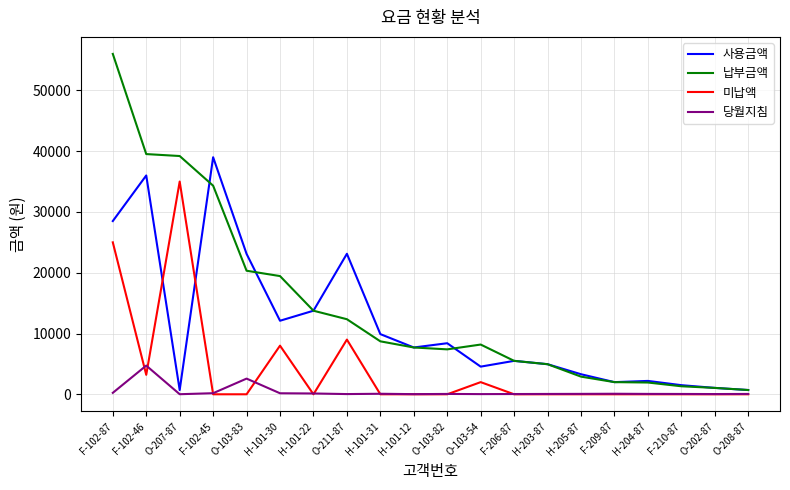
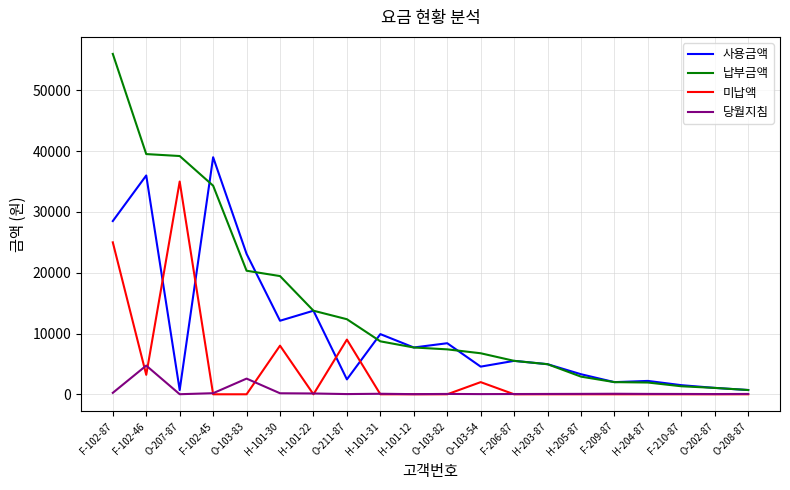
  {
    "사용금액": {
      "F-102-87": 29000,
      "F-102-46": 36000,
      "O-207-87": 1000,
      "F-102-45": 39000,
      "O-103-83": 23000,
      "H-101-30": 12000,
-     "O-211-87": 23000,
+     "O-211-87": 2000,
      "H-101-31": 10000,
      "O-103-82": 8000,
      "O-103-54": 5000
    },
    "납부금액": {
      "F-102-87": 56000,
      "F-102-46": 40000,
      "O-207-87": 39000,
      "F-102-45": 34000,
      "O-103-83": 20000,
      "H-101-30": 19000,
      "O-211-87": 12000,
      "H-101-31": 9000,
      "O-103-82": 7000,
-     "O-103-54": 8000
+     "O-103-54": 7000
    },
    "미납액": {
      "F-102-87": 25000,
      "F-102-46": 3000,
      "O-207-87": 35000,
      "O-103-83": 0,
      "H-101-30": 8000,
      "O-211-87": 9000,
      "O-103-54": 2000
    },
    "당월지침": {
      "F-102-87": 0,
      "F-102-46": 5000,
      "O-207-87": 0,
      "O-103-83": 3000,
      "H-101-30": 0,
      "O-211-87": 0,
      "O-103-54": 0
    }
  }
